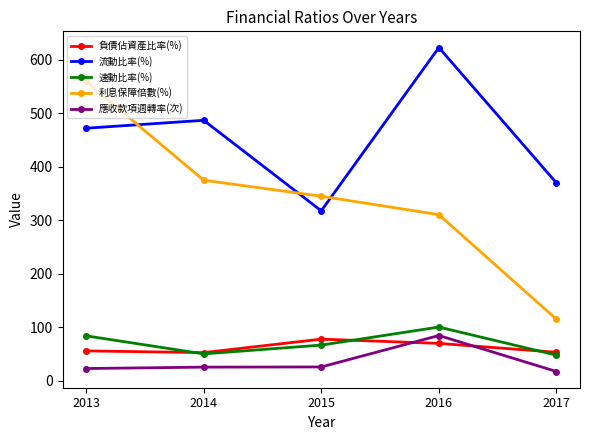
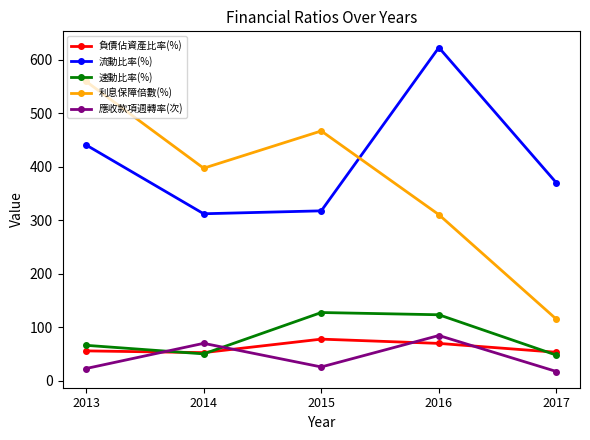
  {
    "負債佔資產比率(%)": {
      "2013": 60,
      "2015": 80,
      "2016": 70,
      "2017": 50
    },
    "流動比率(%)": {
-     "2013": 470,
-     "2014": 490,
+     "2013": 440,
+     "2014": 310,
      "2015": 320,
      "2016": 620,
      "2017": 370
    },
    "速動比率(%)": {
-     "2013": 80,
-     "2015": 70,
-     "2016": 100,
+     "2013": 70,
+     "2015": 130,
+     "2016": 120,
      "2017": 50
    },
    "利息保障倍數(%)": {
-     "2014": 380,
-     "2015": 350,
+     "2014": 400,
+     "2015": 470,
      "2016": 310,
      "2017": 120
    },
    "應收款項週轉率(次)": {
      "2013": 20,
-     "2014": 30,
+     "2014": 70,
      "2015": 30,
      "2016": 80,
      "2017": 20
    }
  }
